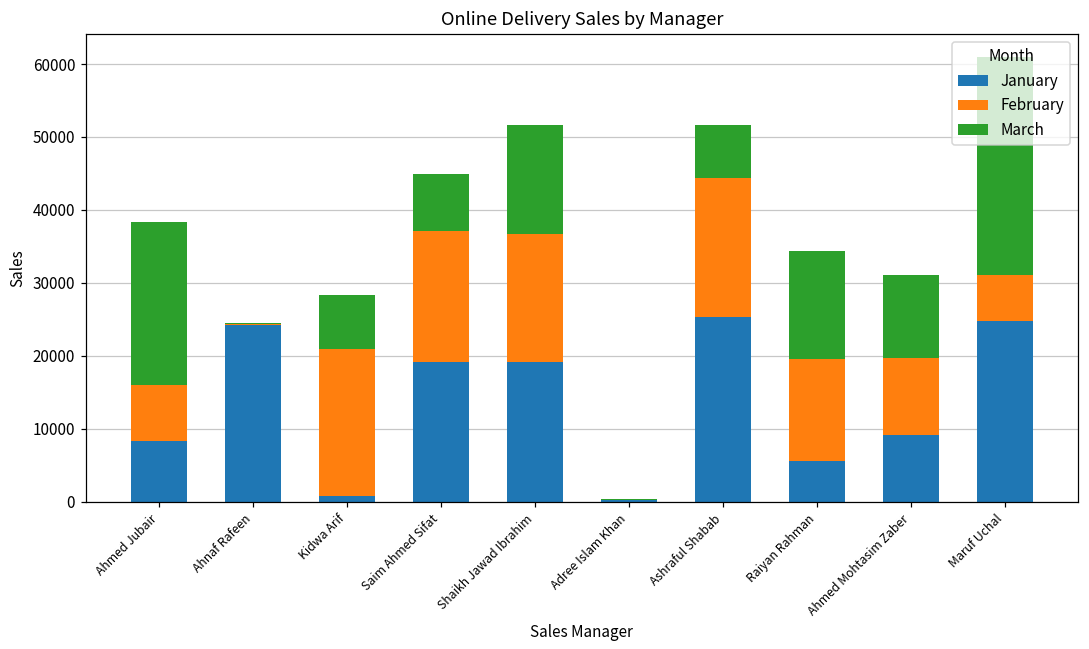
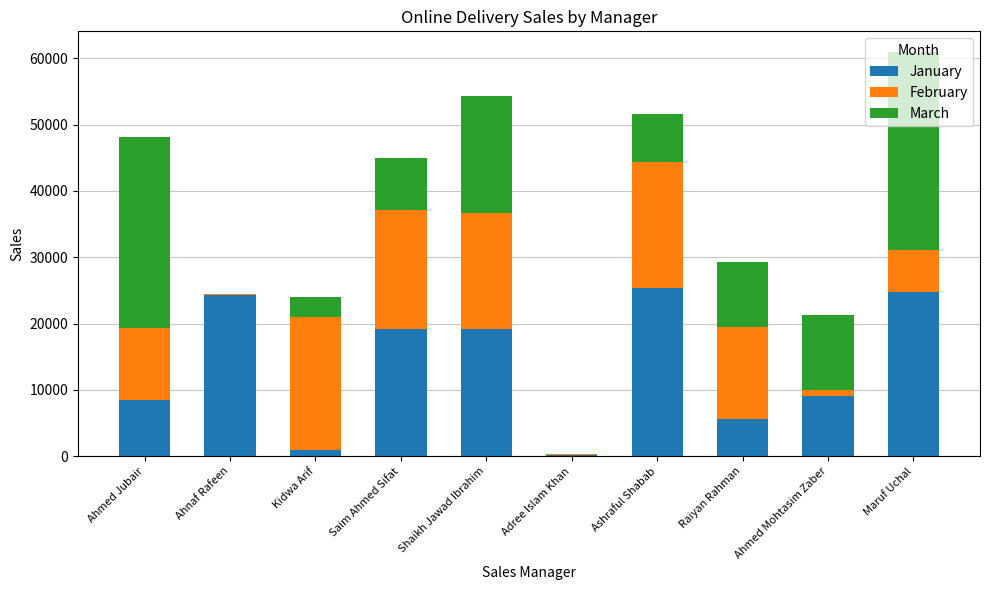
  {
    "January": {
      "Ahmed Jubair": 8000,
      "Ahnaf Rafeen": 24000,
      "Kidwa Arif": 1000,
      "Saim Ahmed Sifat": 19000,
      "Shaikh Jawad Ibrahim": 19000,
      "Ashraful Shabab": 25000,
      "Raiyan Rahman": 6000,
      "Ahmed Mohtasim Zaber": 9000,
      "Maruf Uchal": 25000
    },
    "February": {
-     "Ahmed Jubair": 8000,
+     "Ahmed Jubair": 11000,
      "Kidwa Arif": 20000,
      "Saim Ahmed Sifat": 18000,
      "Shaikh Jawad Ibrahim": 18000,
      "Ashraful Shabab": 19000,
      "Raiyan Rahman": 14000,
-     "Ahmed Mohtasim Zaber": 11000,
+     "Ahmed Mohtasim Zaber": 1000,
      "Maruf Uchal": 6000
    },
    "March": {
-     "Ahmed Jubair": 22000,
-     "Kidwa Arif": 7000,
+     "Ahmed Jubair": 29000,
+     "Kidwa Arif": 3000,
      "Saim Ahmed Sifat": 8000,
-     "Shaikh Jawad Ibrahim": 15000,
+     "Shaikh Jawad Ibrahim": 18000,
      "Ashraful Shabab": 7000,
-     "Raiyan Rahman": 15000,
+     "Raiyan Rahman": 10000,
      "Ahmed Mohtasim Zaber": 11000
    }
  }
